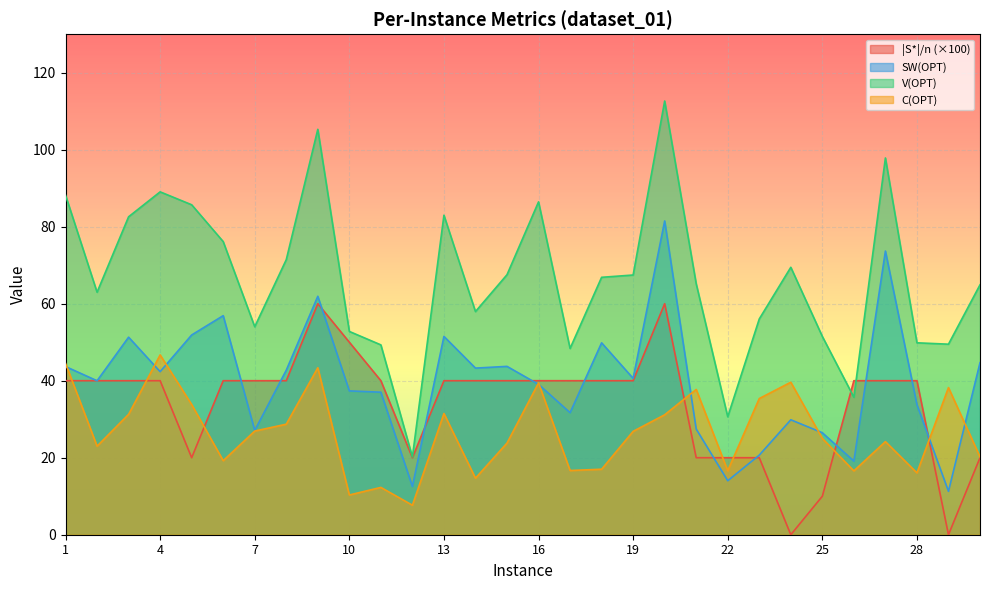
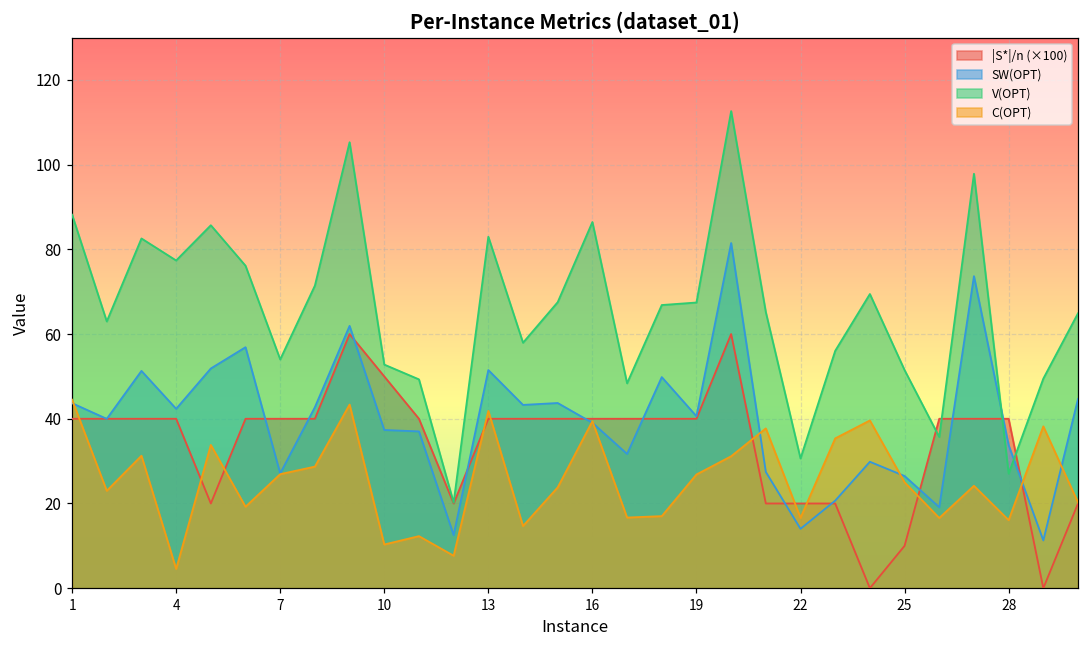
  {
    "|S*|/n (×100)": {
      "1": 40,
      "4": 40,
      "7": 40,
      "10": 50,
      "13": 40,
      "22": 20,
      "25": 10,
      "28": 40
    },
    "SW(OPT)": {
      "1": 44,
      "4": 42,
      "10": 37,
      "13": 52,
      "22": 14,
      "25": 26,
      "28": 34
    },
    "V(OPT)": {
      "1": 88,
-     "4": 89,
+     "4": 77,
      "7": 54,
      "10": 53,
      "13": 83,
      "16": 86,
      "19": 67,
      "22": 31,
      "25": 51,
-     "28": 50
+     "28": 27
    },
    "C(OPT)": {
      "1": 45,
-     "4": 47,
+     "4": 5,
      "10": 10,
-     "13": 31,
+     "13": 42,
      "19": 27,
      "22": 17,
      "25": 25,
      "28": 16
    }
  }
